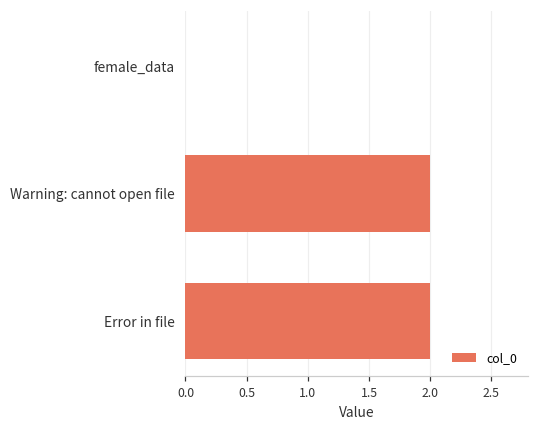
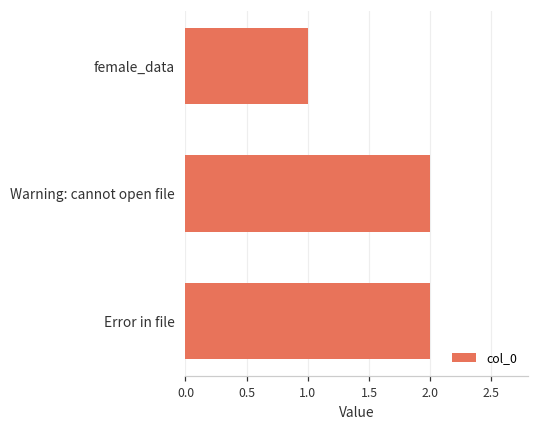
  {
-   "female_data": 0,
+   "female_data": 1,
    "Warning: cannot open file": 2,
    "Error in file": 2
  }
